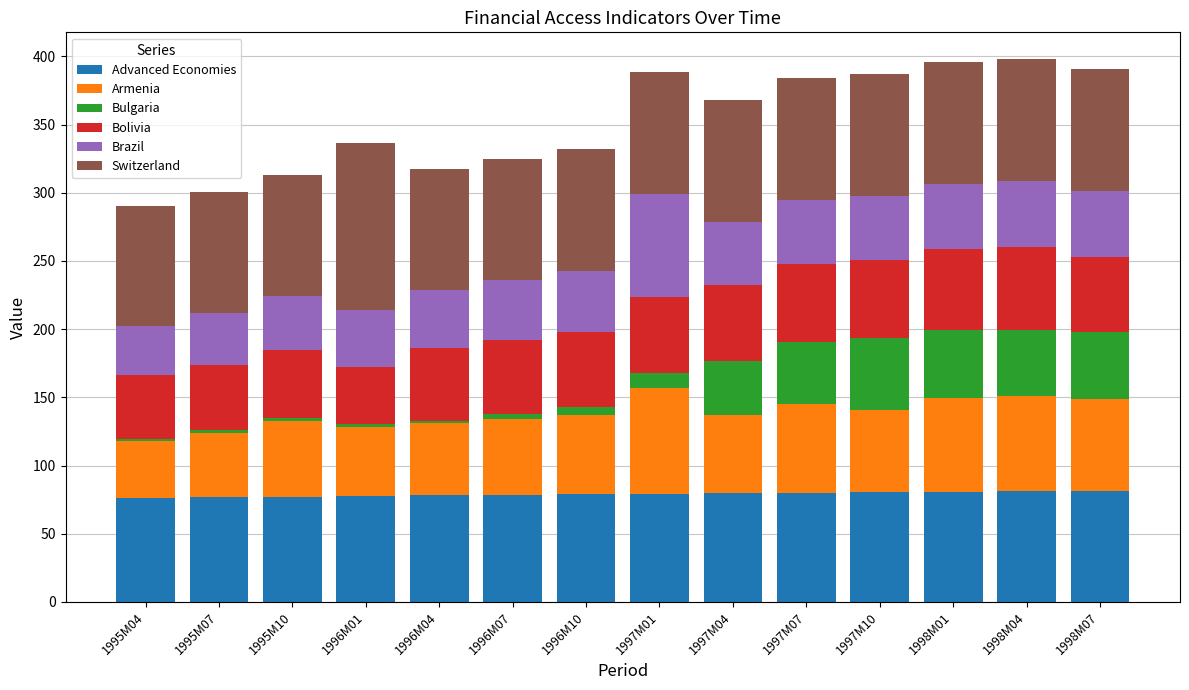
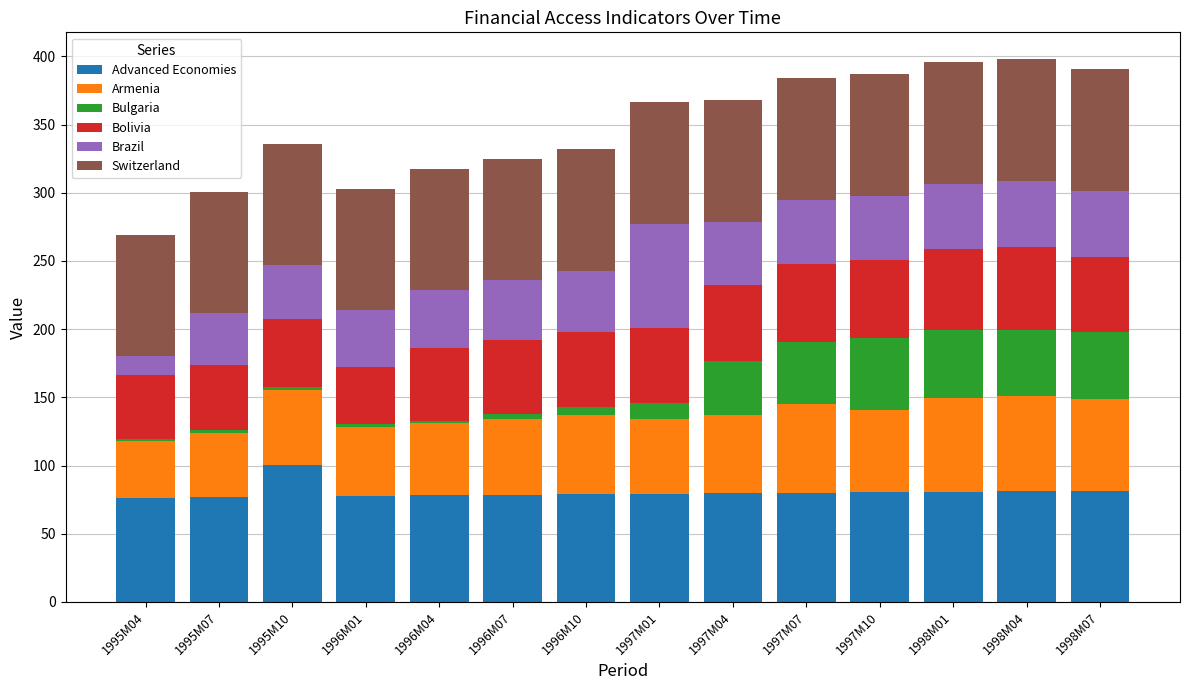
  {
    "Advanced Economies": {
      "1995M04": 76,
      "1995M07": 77,
-     "1995M10": 77,
+     "1995M10": 100,
      "1996M01": 78,
      "1996M04": 78,
      "1996M07": 79,
      "1996M10": 79,
      "1997M01": 79,
      "1997M04": 80,
      "1997M07": 80,
      "1997M10": 81,
      "1998M01": 81,
      "1998M04": 81,
      "1998M07": 81
    },
    "Armenia": {
      "1995M04": 41,
      "1995M07": 47,
      "1995M10": 56,
      "1996M01": 51,
      "1996M04": 53,
      "1996M07": 55,
      "1996M10": 58,
-     "1997M01": 77,
+     "1997M01": 55,
      "1997M04": 57,
      "1997M07": 65,
      "1997M10": 60,
      "1998M01": 68,
      "1998M04": 70,
      "1998M07": 67
    },
    "Bulgaria": {
      "1995M10": 2,
      "1996M01": 2,
      "1996M04": 2,
      "1996M07": 3,
      "1996M10": 6,
      "1997M01": 11,
      "1997M04": 39,
      "1997M07": 45,
      "1997M10": 53,
      "1998M01": 50,
      "1998M04": 49,
      "1998M07": 50
    },
    "Bolivia": {
      "1995M04": 47,
      "1995M07": 48,
      "1995M10": 50,
      "1996M01": 42,
      "1996M04": 53,
      "1996M07": 54,
      "1996M10": 55,
      "1997M01": 55,
      "1997M04": 56,
      "1997M07": 57,
      "1997M10": 57,
      "1998M01": 60,
      "1998M04": 61,
      "1998M07": 55
    },
    "Brazil": {
-     "1995M04": 36,
+     "1995M04": 14,
      "1995M07": 38,
      "1995M10": 40,
      "1996M01": 41,
      "1996M04": 43,
      "1996M07": 44,
      "1996M10": 45,
      "1997M01": 76,
      "1997M04": 46,
      "1997M07": 47,
      "1997M10": 47,
      "1998M01": 48,
      "1998M04": 48,
      "1998M07": 48
    },
    "Switzerland": {
      "1995M04": 88,
      "1995M07": 89,
      "1995M10": 89,
-     "1996M01": 122,
+     "1996M01": 89,
      "1996M04": 89,
      "1996M07": 89,
      "1996M10": 89,
      "1997M01": 90,
      "1997M04": 89,
      "1997M07": 90,
      "1997M10": 90,
      "1998M01": 90,
      "1998M04": 90,
      "1998M07": 90
    }
  }
